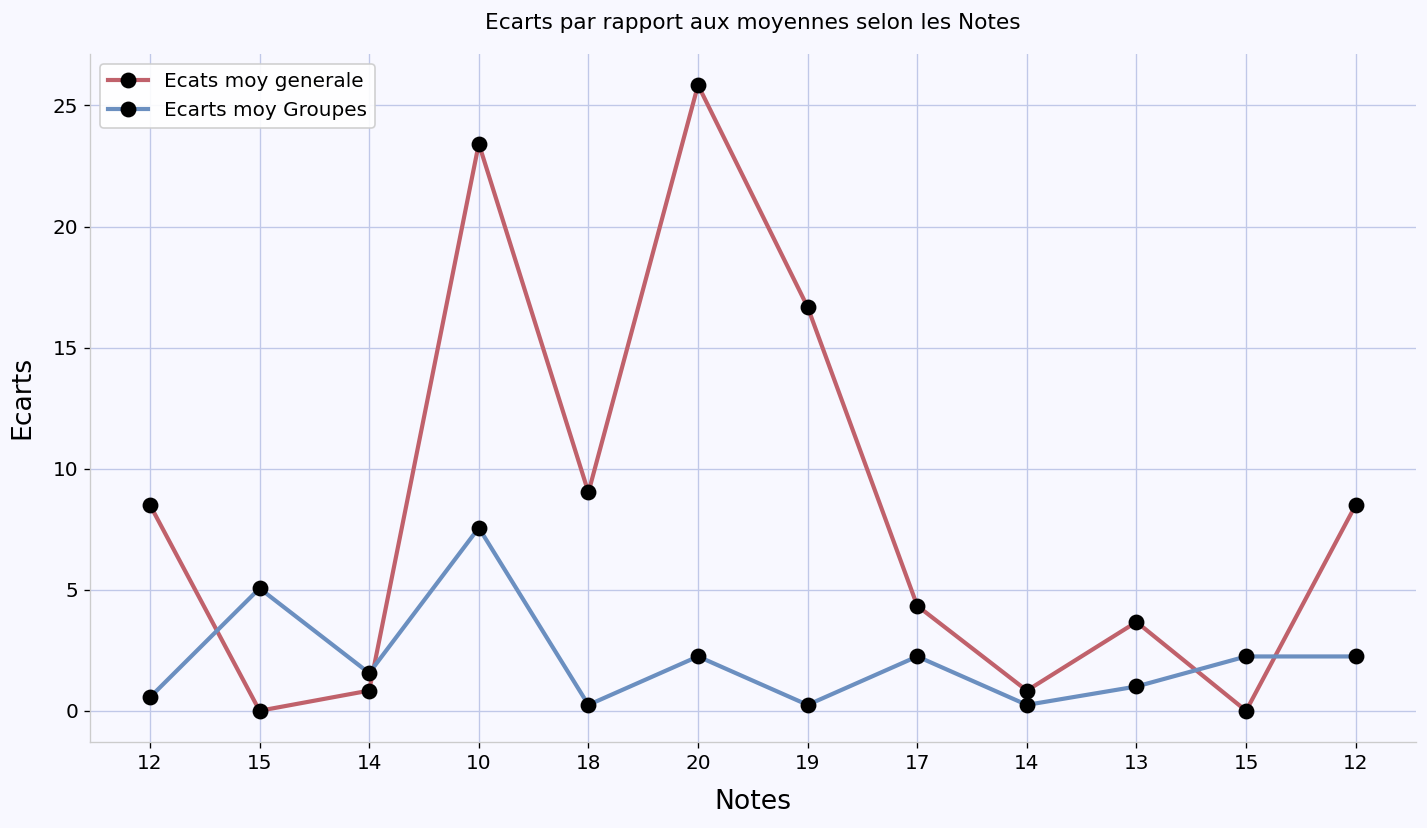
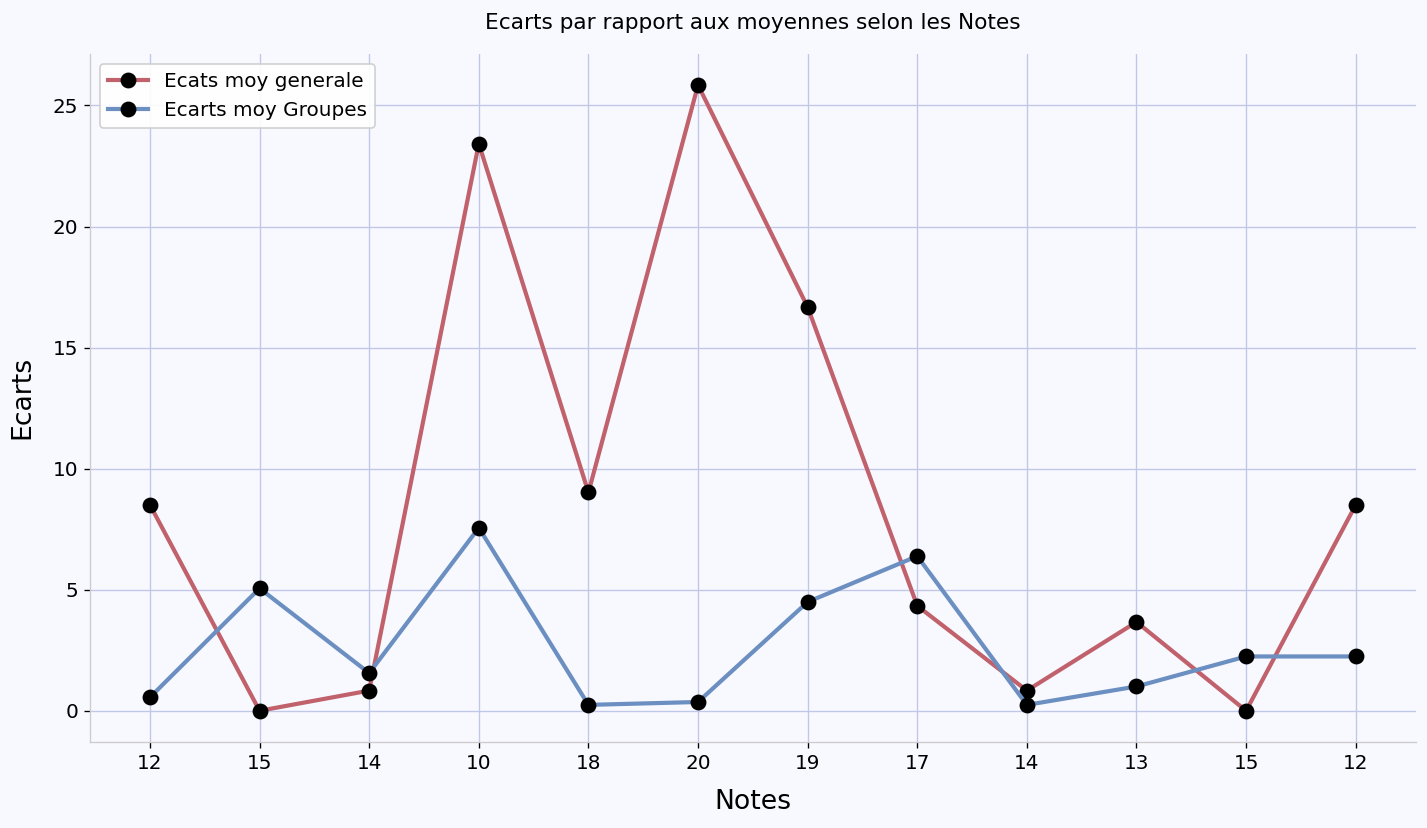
  {
    "Ecats moy generale": {
      "10": 23.4,
      "18": 9.0,
      "20": 25.8,
      "19": 16.7,
      "17": 4.3,
      "13": 3.7
    },
    "Ecarts moy Groupes": {
      "10": 7.6,
      "18": 0.3,
-     "20": 2.3,
-     "19": 0.3,
-     "17": 2.3,
+     "20": 0.4,
+     "19": 4.5,
+     "17": 6.4,
      "13": 1.0
    }
  }
